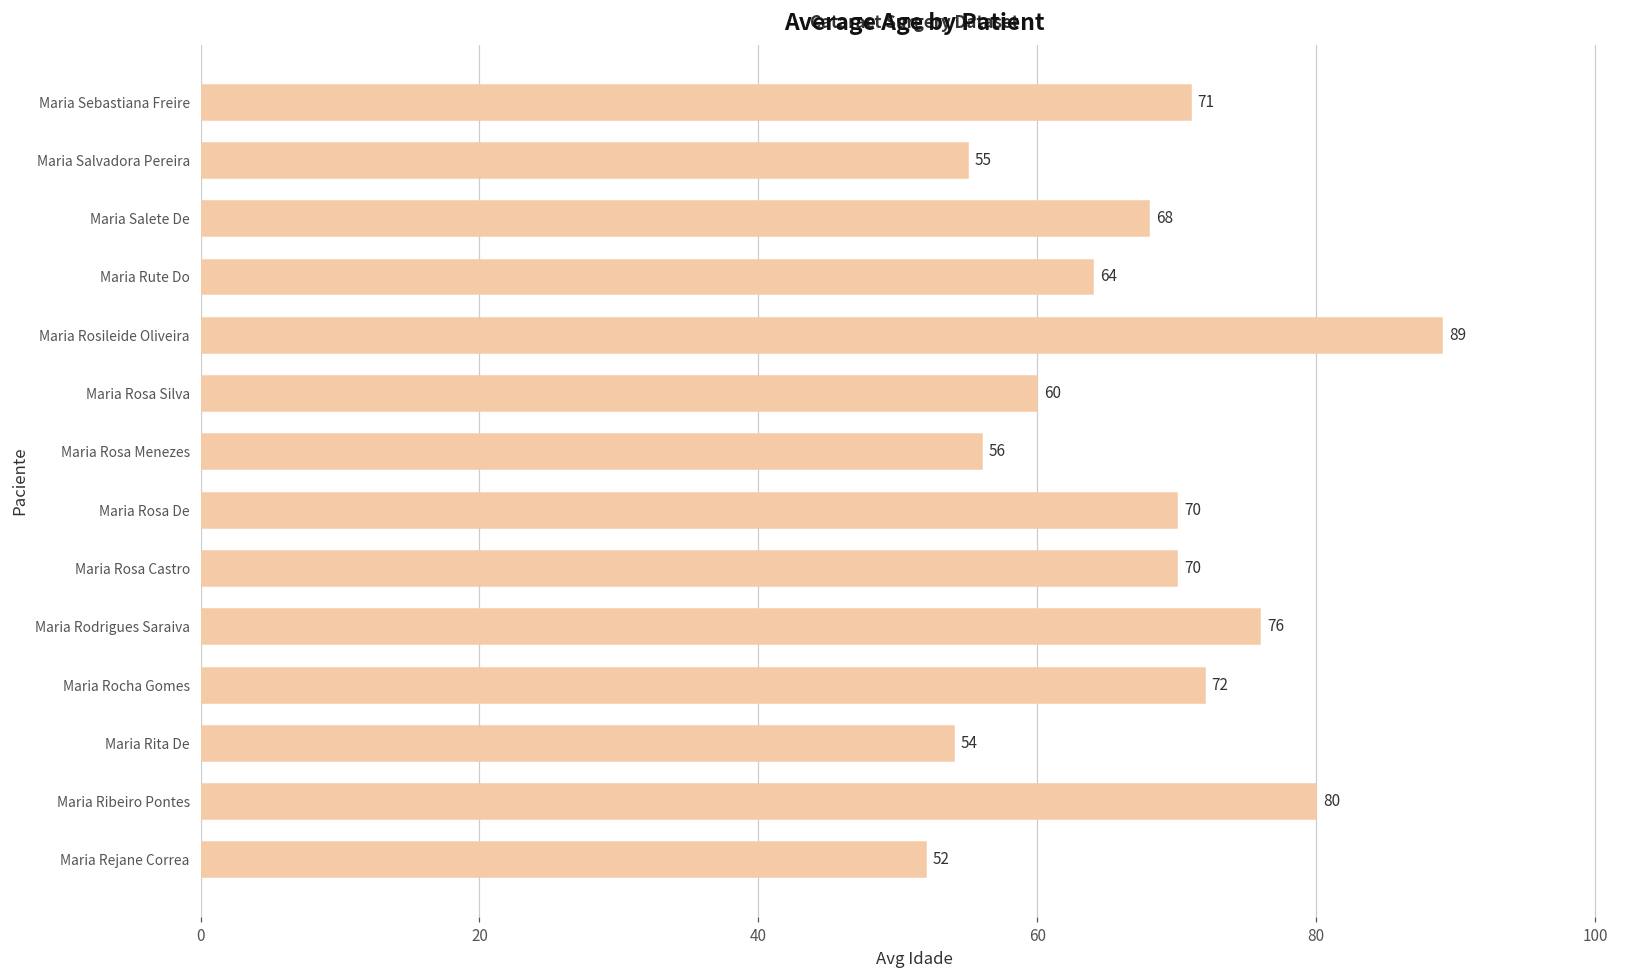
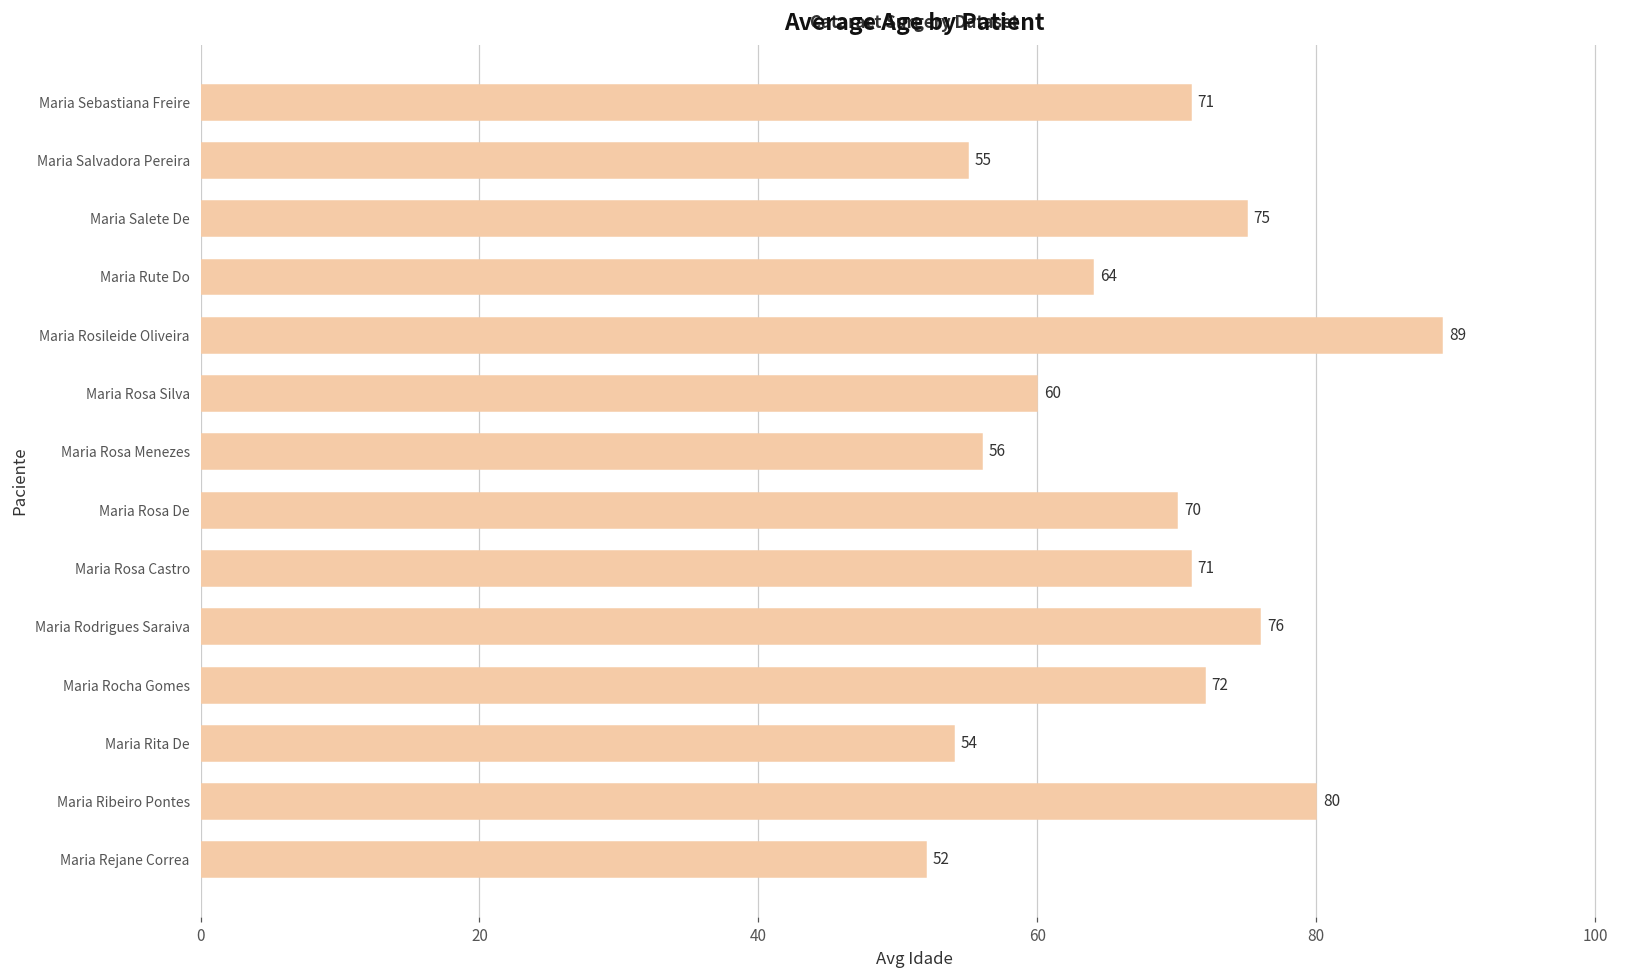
  {
    "Maria Sebastiana Freire": 71,
    "Maria Salvadora Pereira": 55,
-   "Maria Salete De": 68,
+   "Maria Salete De": 75,
    "Maria Rute Do": 64,
    "Maria Rosileide Oliveira": 89,
    "Maria Rosa Silva": 60,
    "Maria Rosa Menezes": 56,
    "Maria Rosa De": 70,
-   "Maria Rosa Castro": 70,
+   "Maria Rosa Castro": 71,
    "Maria Rodrigues Saraiva": 76,
    "Maria Rocha Gomes": 72,
    "Maria Rita De": 54,
    "Maria Ribeiro Pontes": 80,
    "Maria Rejane Correa": 52
  }
